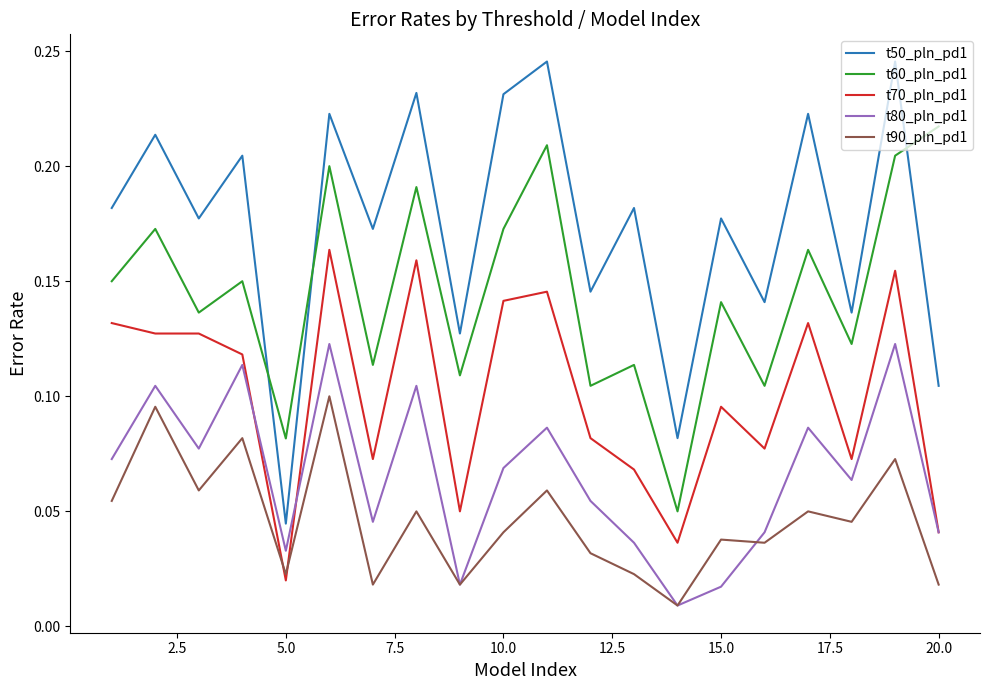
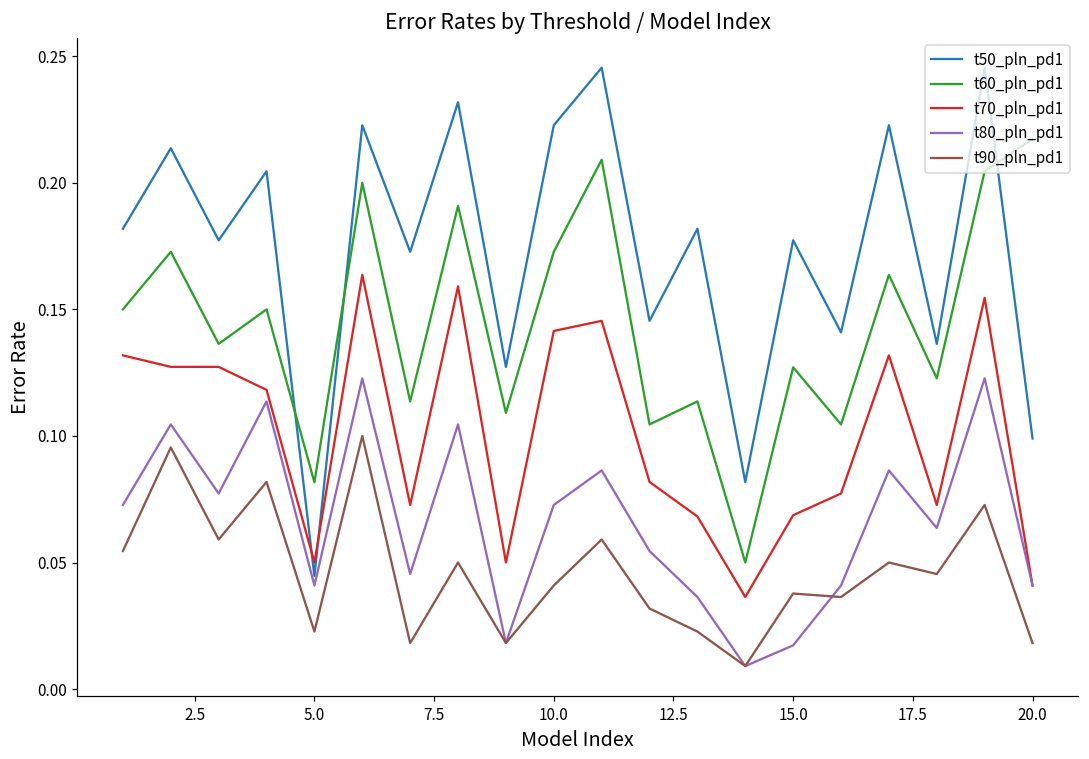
  {
    "t50_pln_pd1": {
      "5.0": 0.045,
-     "10.0": 0.231,
+     "10.0": 0.223,
      "15.0": 0.177,
-     "20.0": 0.105
+     "20.0": 0.099
    },
    "t60_pln_pd1": {
      "5.0": 0.082,
      "10.0": 0.173,
-     "15.0": 0.141
+     "15.0": 0.127
    },
    "t70_pln_pd1": {
-     "5.0": 0.02,
+     "5.0": 0.05,
      "10.0": 0.141,
-     "15.0": 0.095
+     "15.0": 0.069
    },
    "t80_pln_pd1": {
-     "5.0": 0.033,
-     "10.0": 0.069,
+     "5.0": 0.041,
+     "10.0": 0.073,
      "15.0": 0.017
    },
    "t90_pln_pd1": {
      "5.0": 0.023,
      "10.0": 0.041,
      "15.0": 0.038,
      "20.0": 0.018
    }
  }
